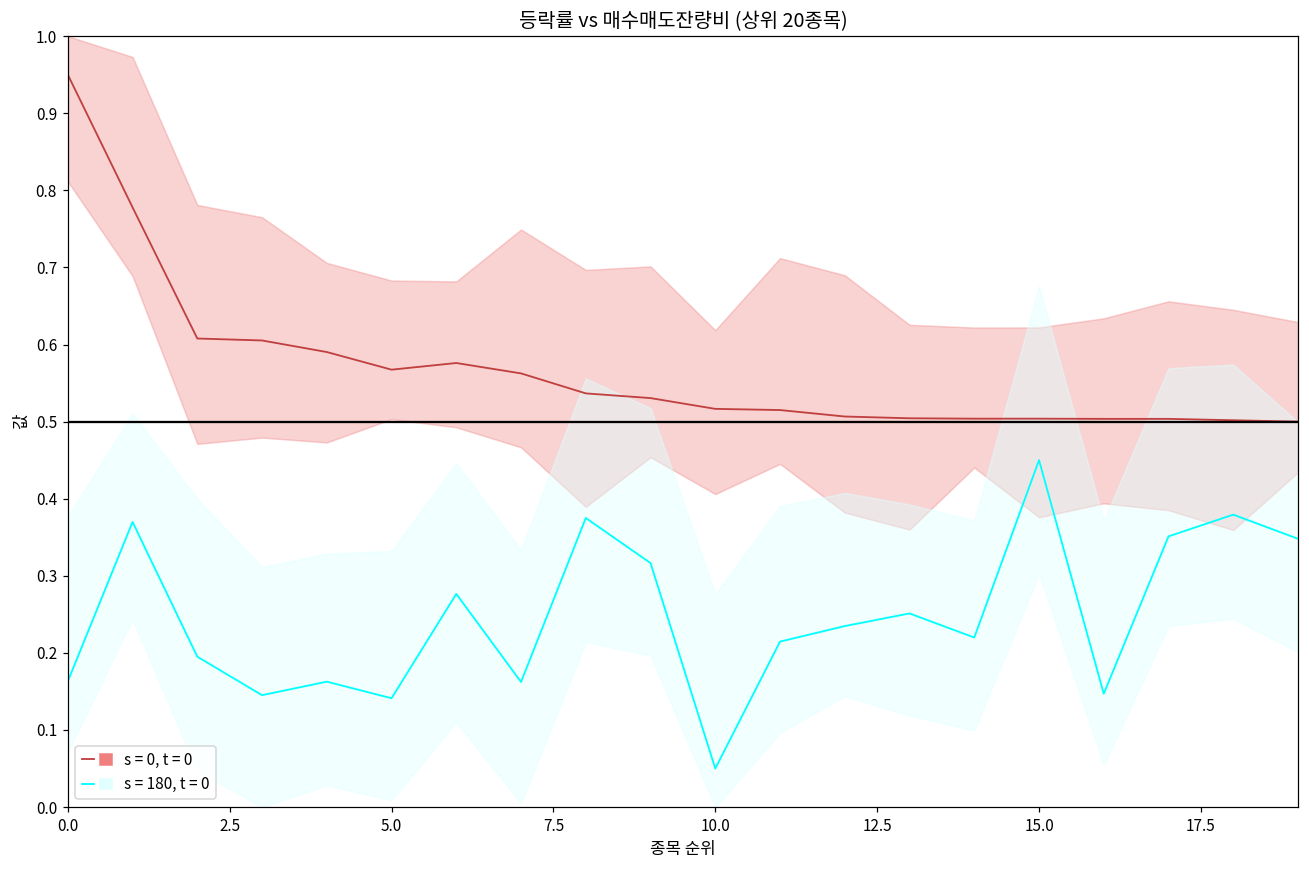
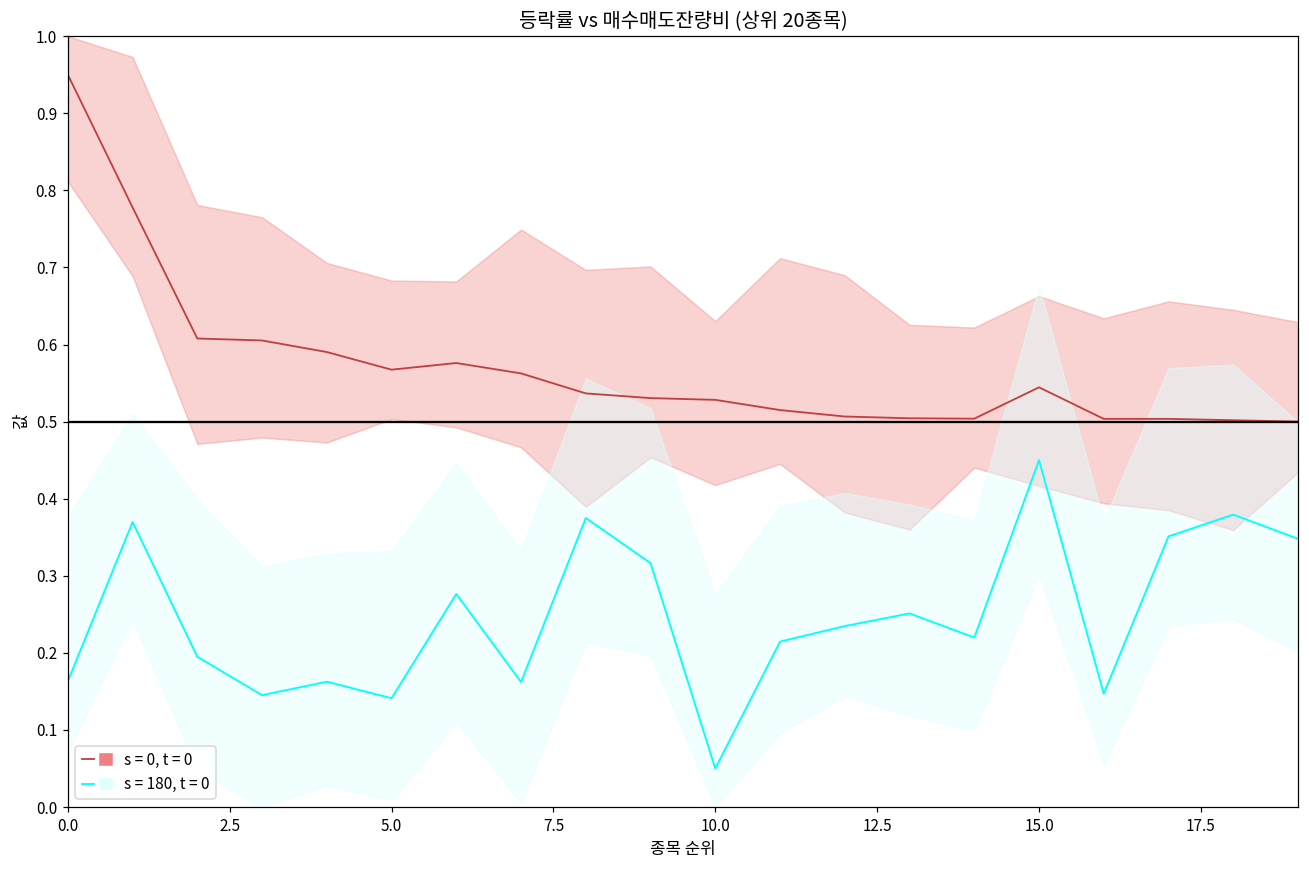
  {
    "s = 0, t = 0": {
      "0.0": 0.95,
      "5.0": 0.57,
-     "10.0": 0.52,
-     "15.0": 0.50
+     "10.0": 0.53,
+     "15.0": 0.54
    },
    "s = 180, t = 0": {
      "0.0": 0.16,
      "5.0": 0.14,
      "10.0": 0.05,
      "15.0": 0.45
    }
  }
